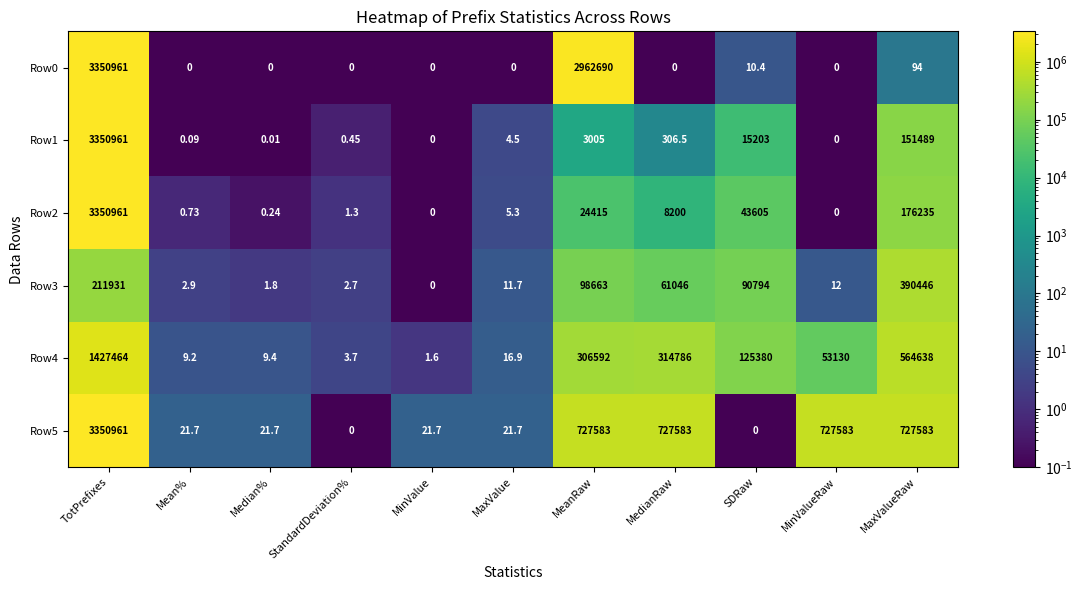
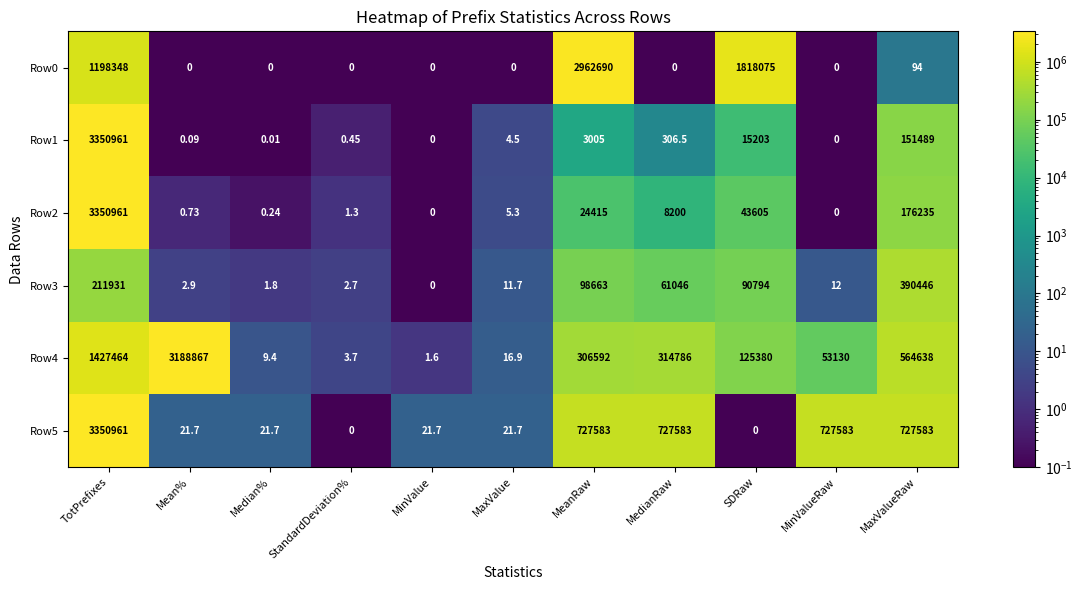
  {
    "Row0": {
-     "TotPrefixes": 3350961,
+     "TotPrefixes": 1198348,
      "Mean%": 0,
      "Median%": 0,
      "StandardDeviation%": 0,
      "MinValue": 0,
      "MaxValue": 0,
      "MeanRaw": 2962690,
      "MedianRaw": 0,
-     "SDRaw": 10.4,
+     "SDRaw": 1818075,
      "MinValueRaw": 0,
      "MaxValueRaw": 94
    },
    "Row1": {
      "TotPrefixes": 3350961,
      "Mean%": 0.09,
      "Median%": 0.01,
      "StandardDeviation%": 0.45,
      "MinValue": 0,
      "MaxValue": 4.5,
      "MeanRaw": 3005,
      "MedianRaw": 306.5,
      "SDRaw": 15203,
      "MinValueRaw": 0,
      "MaxValueRaw": 151489
    },
    "Row2": {
      "TotPrefixes": 3350961,
      "Mean%": 0.73,
      "Median%": 0.24,
      "StandardDeviation%": 1.3,
      "MinValue": 0,
      "MaxValue": 5.3,
      "MeanRaw": 24415,
      "MedianRaw": 8200,
      "SDRaw": 43605,
      "MinValueRaw": 0,
      "MaxValueRaw": 176235
    },
    "Row3": {
      "TotPrefixes": 211931,
      "Mean%": 2.9,
      "Median%": 1.8,
      "StandardDeviation%": 2.7,
      "MinValue": 0,
      "MaxValue": 11.7,
      "MeanRaw": 98663,
      "MedianRaw": 61046,
      "SDRaw": 90794,
      "MinValueRaw": 12,
      "MaxValueRaw": 390446
    },
    "Row4": {
      "TotPrefixes": 1427464,
-     "Mean%": 9.2,
+     "Mean%": 3188867,
      "Median%": 9.4,
      "StandardDeviation%": 3.7,
      "MinValue": 1.6,
      "MaxValue": 16.9,
      "MeanRaw": 306592,
      "MedianRaw": 314786,
      "SDRaw": 125380,
      "MinValueRaw": 53130,
      "MaxValueRaw": 564638
    },
    "Row5": {
      "TotPrefixes": 3350961,
      "Mean%": 21.7,
      "Median%": 21.7,
      "StandardDeviation%": 0,
      "MinValue": 21.7,
      "MaxValue": 21.7,
      "MeanRaw": 727583,
      "MedianRaw": 727583,
      "SDRaw": 0,
      "MinValueRaw": 727583,
      "MaxValueRaw": 727583
    }
  }
